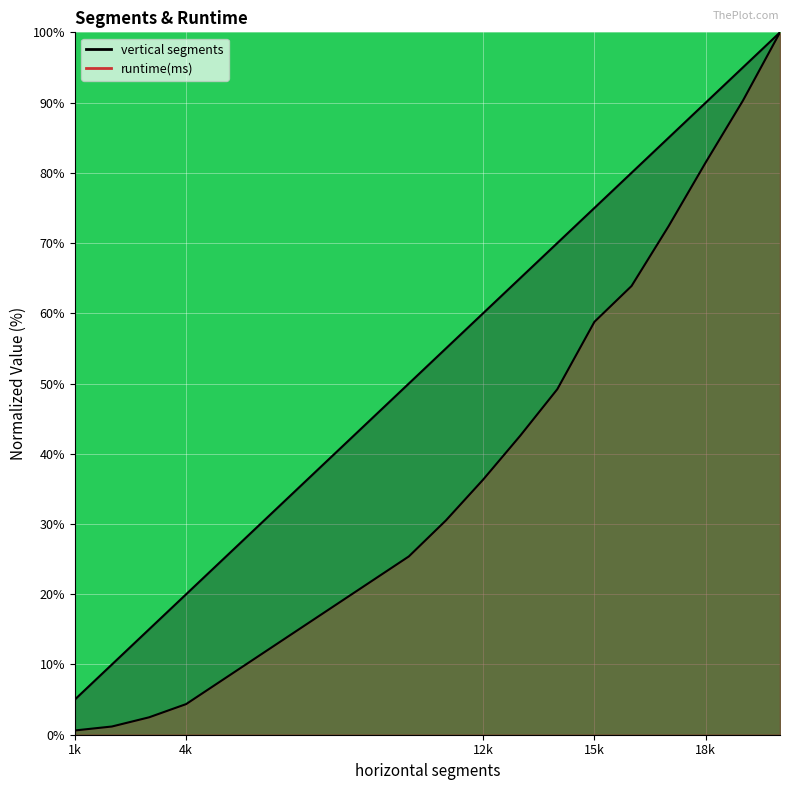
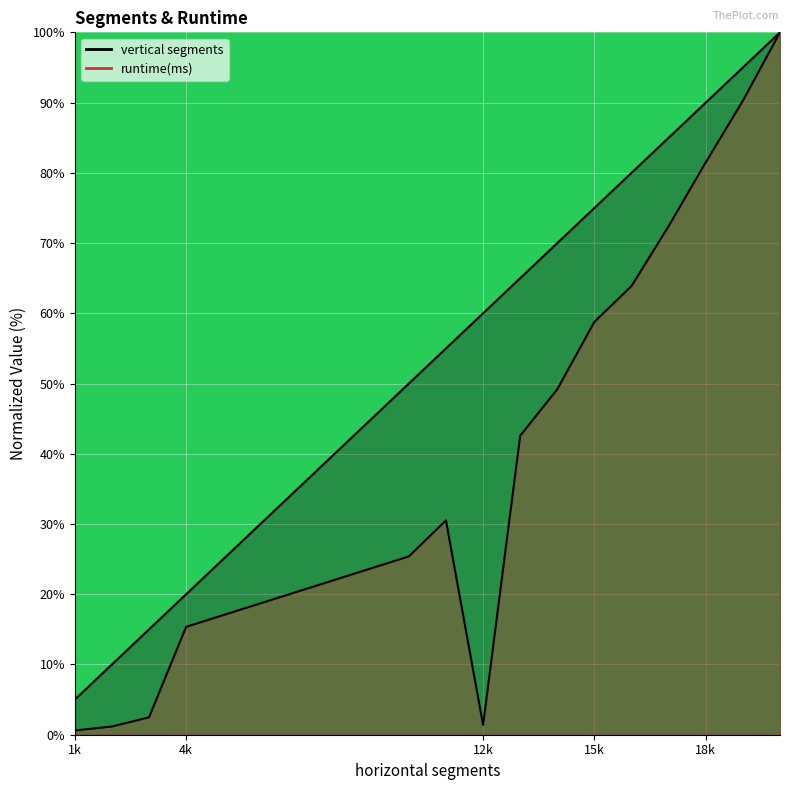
  {
    "runtime(ms)": {
      "1k": "1%",
-     "4k": "4%",
-     "12k": "36%",
+     "4k": "15%",
+     "12k": "1%",
      "15k": "59%",
      "18k": "81%"
    }
  }
